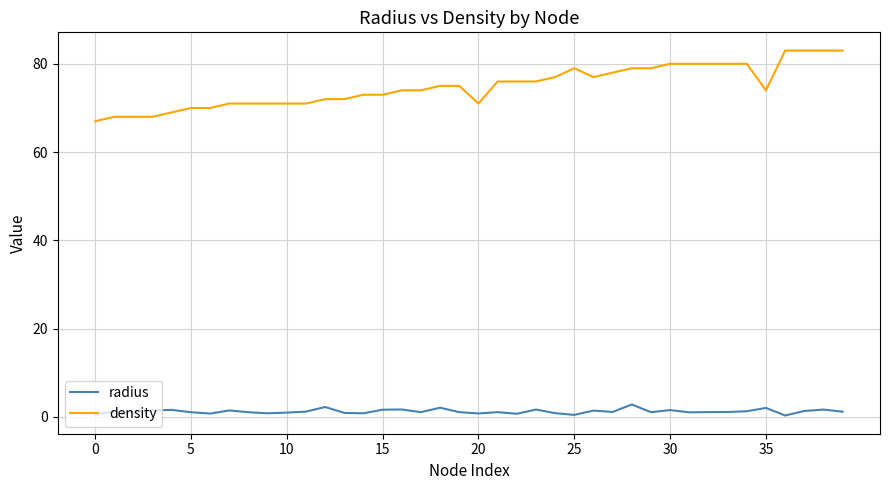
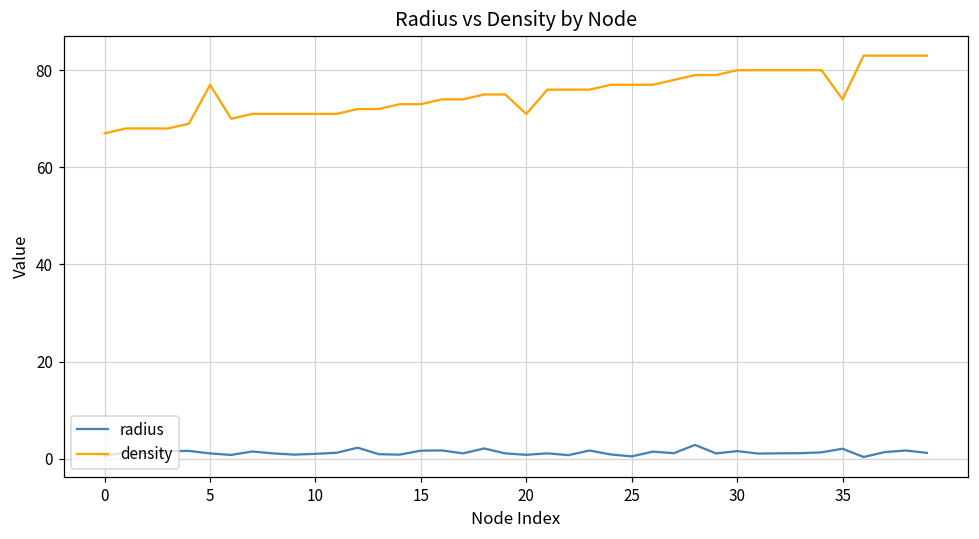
  {
    "radius": {
      "5": 1,
      "10": 1,
      "15": 2,
      "20": 1,
      "25": 0,
      "30": 2,
      "35": 2
    },
    "density": {
      "0": 67,
-     "5": 70,
+     "5": 77,
      "10": 71,
      "15": 73,
      "20": 71,
-     "25": 79,
+     "25": 77,
      "30": 80,
      "35": 74
    }
  }
